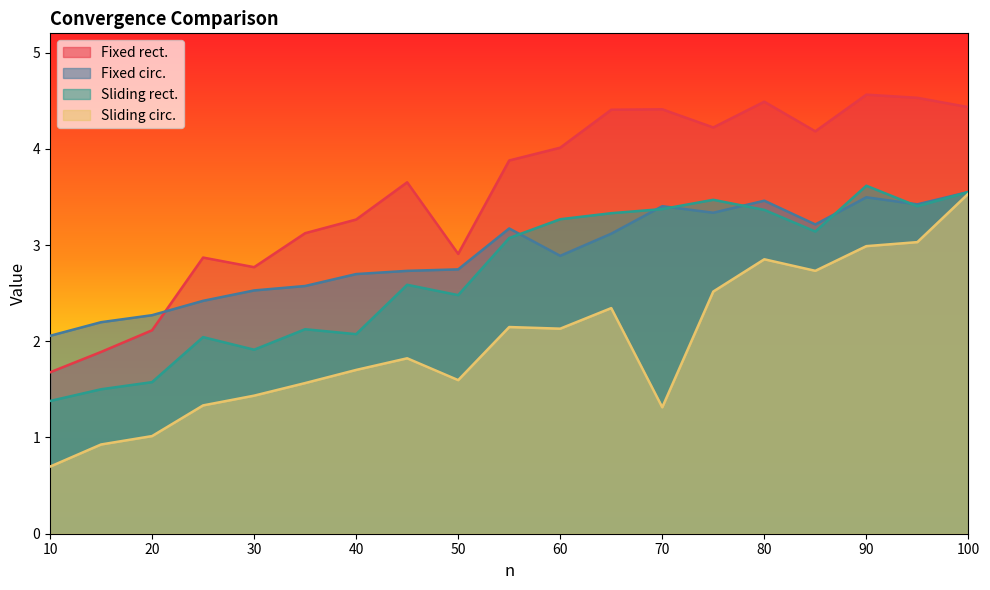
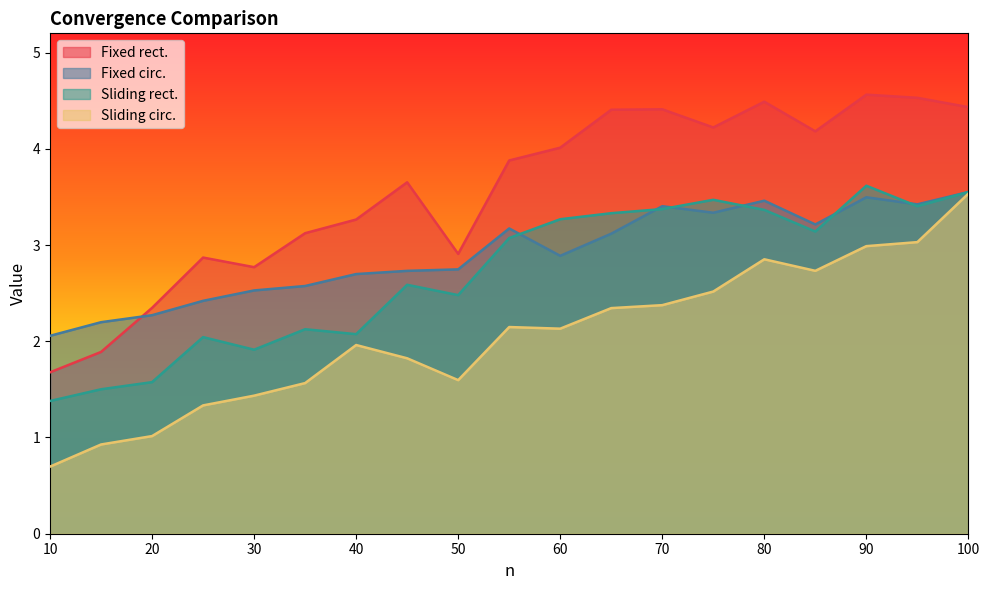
  {
    "Fixed rect.": {
      "10": 1.7,
-     "20": 2.1,
+     "20": 2.3,
      "30": 2.8,
      "40": 3.3,
      "50": 2.9,
      "60": 4.0,
      "70": 4.4,
      "80": 4.5,
      "90": 4.6,
      "100": 4.4
    },
    "Sliding circ.": {
      "10": 0.7,
      "20": 1.0,
      "30": 1.4,
-     "40": 1.7,
+     "40": 2.0,
      "50": 1.6,
      "60": 2.1,
-     "70": 1.3,
+     "70": 2.4,
      "80": 2.9,
      "90": 3.0
    }
  }
